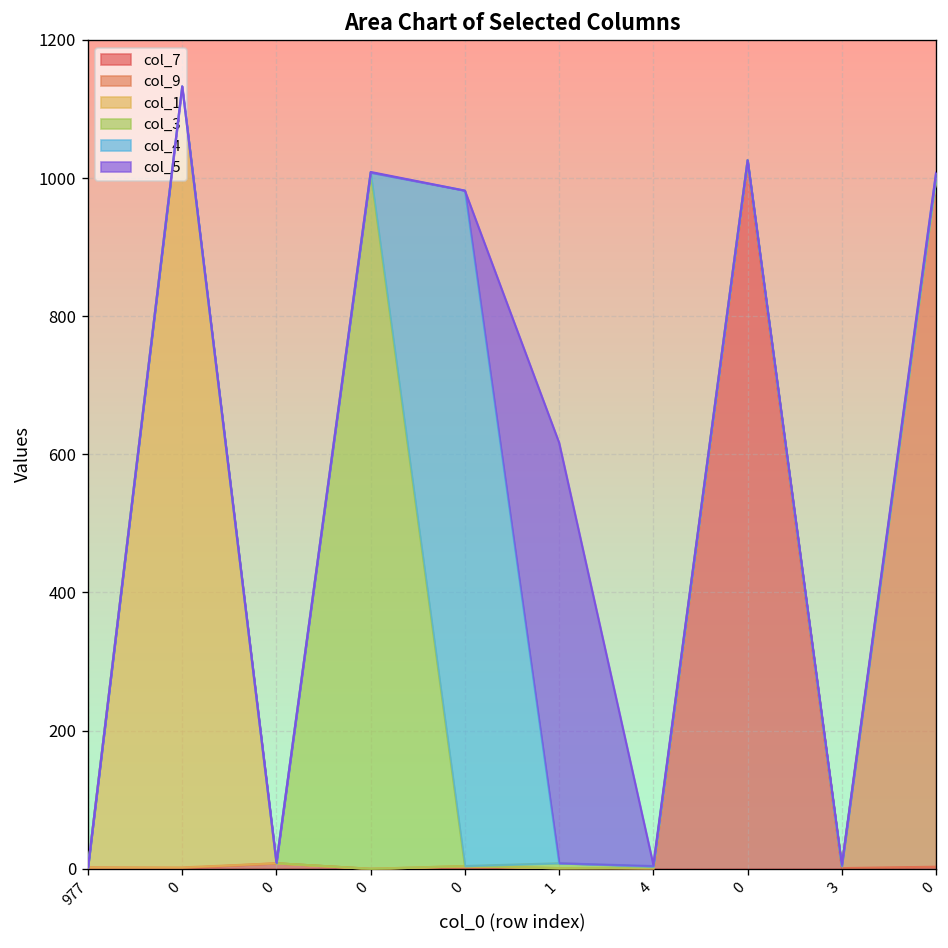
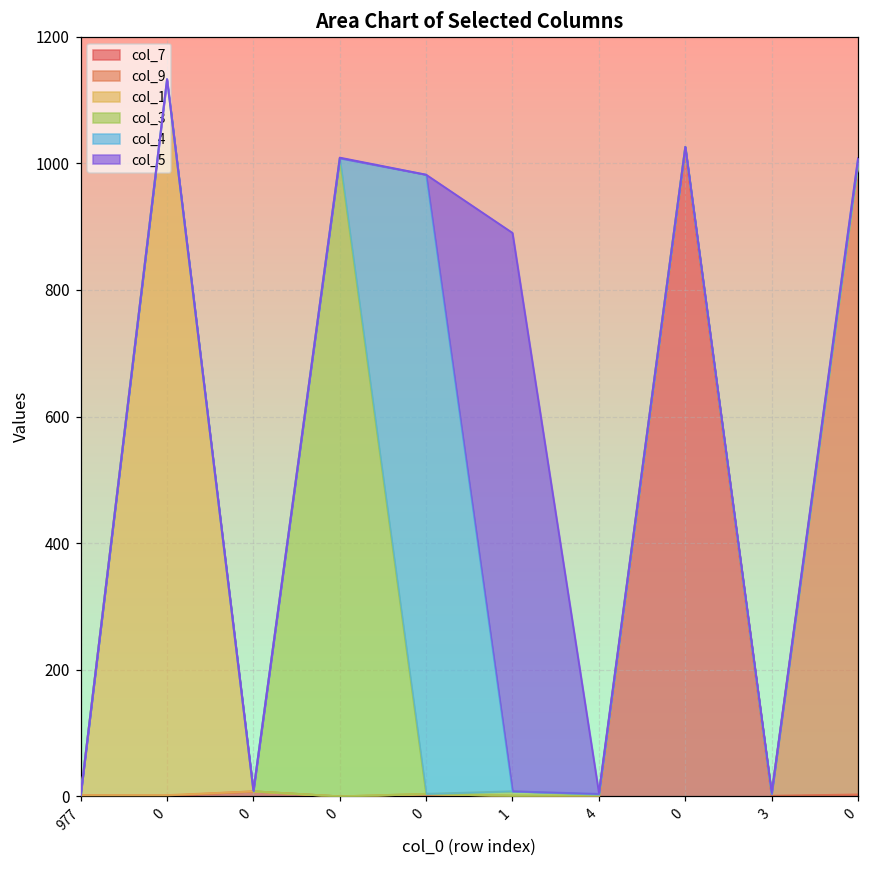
  {
    "col_5": {
-     "1": 610
+     "1": 880
    }
  }
